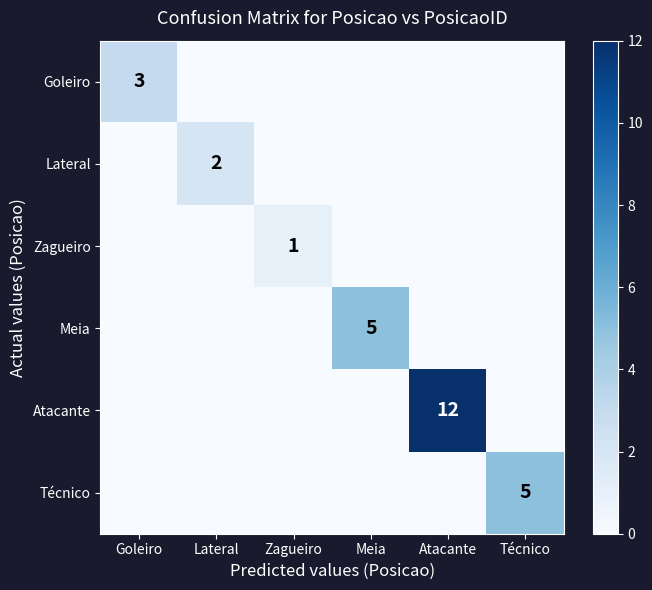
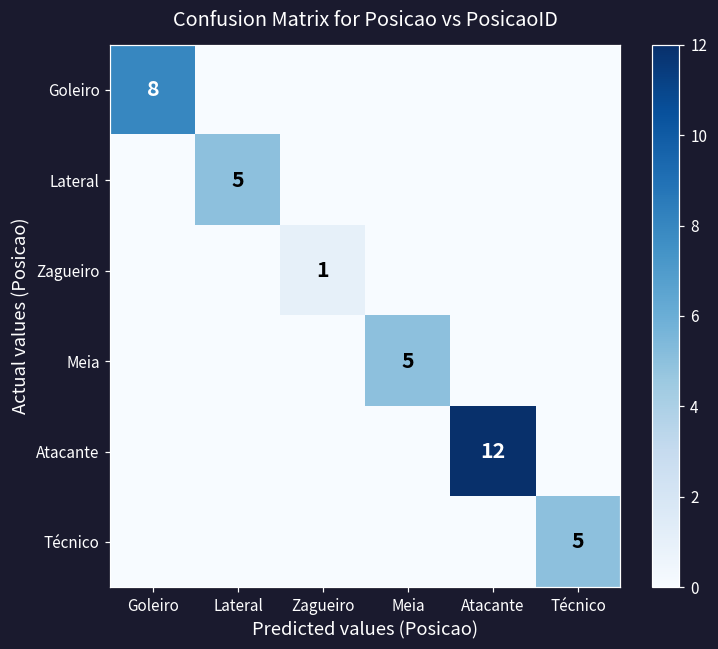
  {
    "Goleiro": {
-     "Goleiro": 3
+     "Goleiro": 8
    },
    "Lateral": {
-     "Lateral": 2
+     "Lateral": 5
    },
    "Zagueiro": {
      "Zagueiro": 1
    },
    "Meia": {
      "Meia": 5
    },
    "Atacante": {
      "Atacante": 12
    },
    "Técnico": {
      "Técnico": 5
    }
  }
